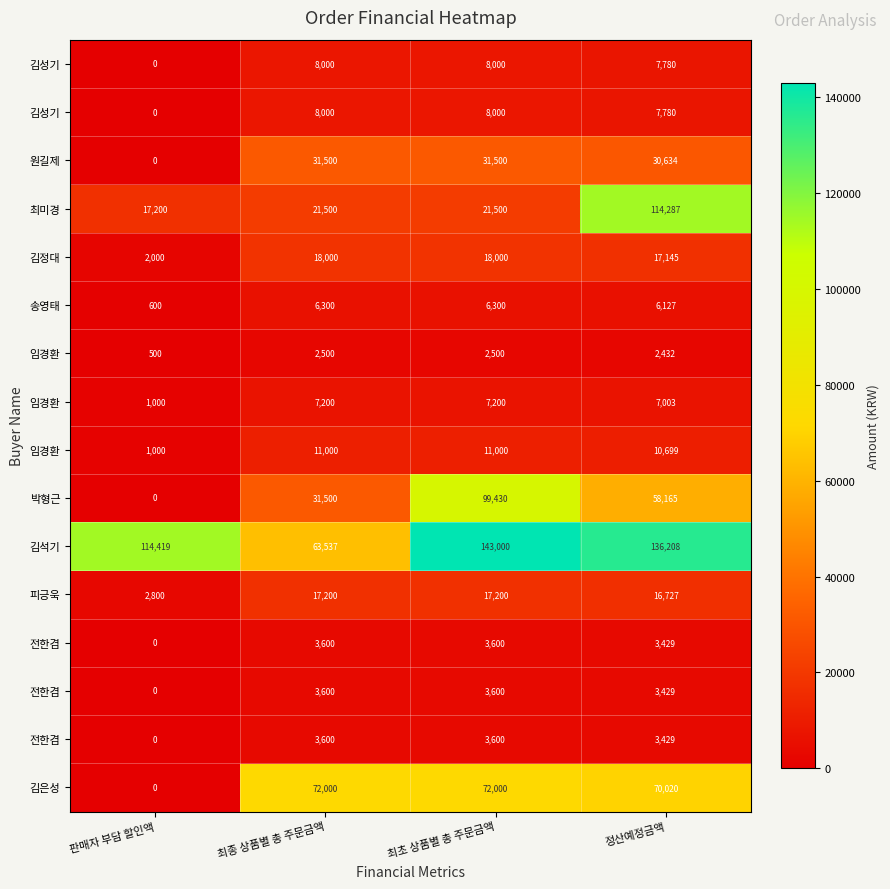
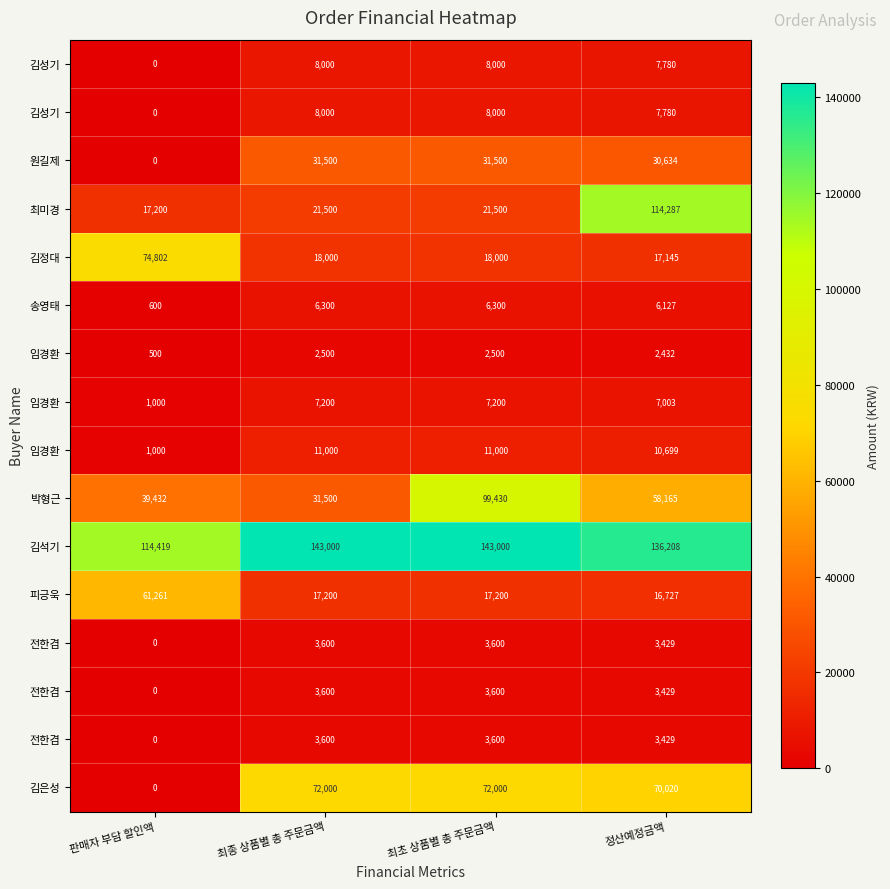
  {
    "원길제": {
      "판매자 부담 할인액": "0",
      "최종 상품별 총 주문금액": "31,500",
      "최초 상품별 총 주문금액": "31,500",
      "정산예정금액": "30,634"
    },
    "최미경": {
      "판매자 부담 할인액": "17,200",
      "최종 상품별 총 주문금액": "21,500",
      "최초 상품별 총 주문금액": "21,500",
      "정산예정금액": "114,287"
    },
    "김정대": {
-     "판매자 부담 할인액": "2,000",
+     "판매자 부담 할인액": "74,802",
      "최종 상품별 총 주문금액": "18,000",
      "최초 상품별 총 주문금액": "18,000",
      "정산예정금액": "17,145"
    },
    "송영태": {
      "판매자 부담 할인액": "600",
      "최종 상품별 총 주문금액": "6,300",
      "최초 상품별 총 주문금액": "6,300",
      "정산예정금액": "6,127"
    },
    "박형근": {
-     "판매자 부담 할인액": "0",
+     "판매자 부담 할인액": "39,432",
      "최종 상품별 총 주문금액": "31,500",
      "최초 상품별 총 주문금액": "99,430",
      "정산예정금액": "58,165"
    },
    "김석기": {
      "판매자 부담 할인액": "114,419",
-     "최종 상품별 총 주문금액": "63,537",
+     "최종 상품별 총 주문금액": "143,000",
      "최초 상품별 총 주문금액": "143,000",
      "정산예정금액": "136,208"
    },
    "피긍욱": {
-     "판매자 부담 할인액": "2,800",
+     "판매자 부담 할인액": "61,261",
      "최종 상품별 총 주문금액": "17,200",
      "최초 상품별 총 주문금액": "17,200",
      "정산예정금액": "16,727"
    },
    "김은성": {
      "판매자 부담 할인액": "0",
      "최종 상품별 총 주문금액": "72,000",
      "최초 상품별 총 주문금액": "72,000",
      "정산예정금액": "70,020"
    }
  }
